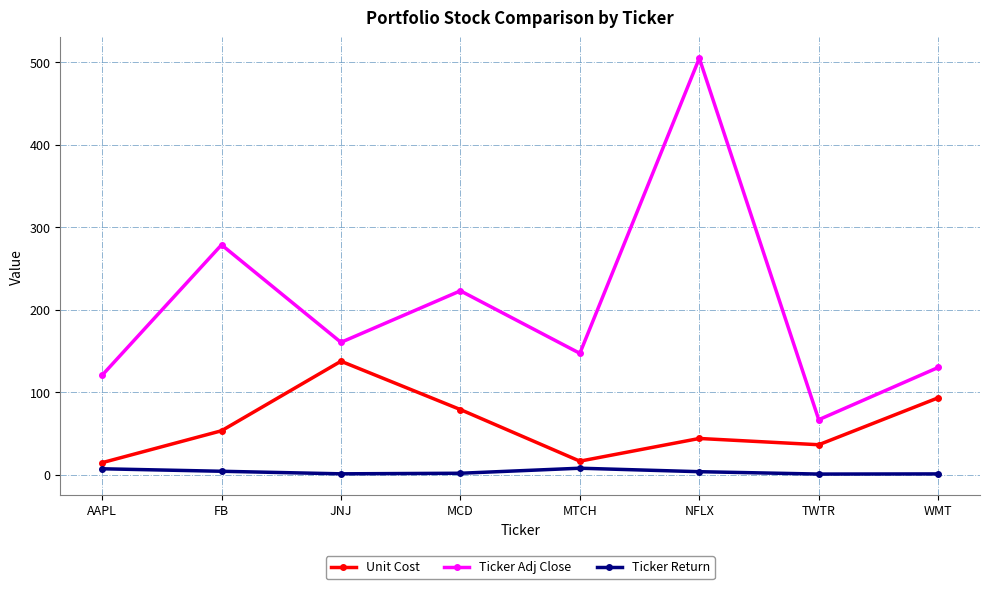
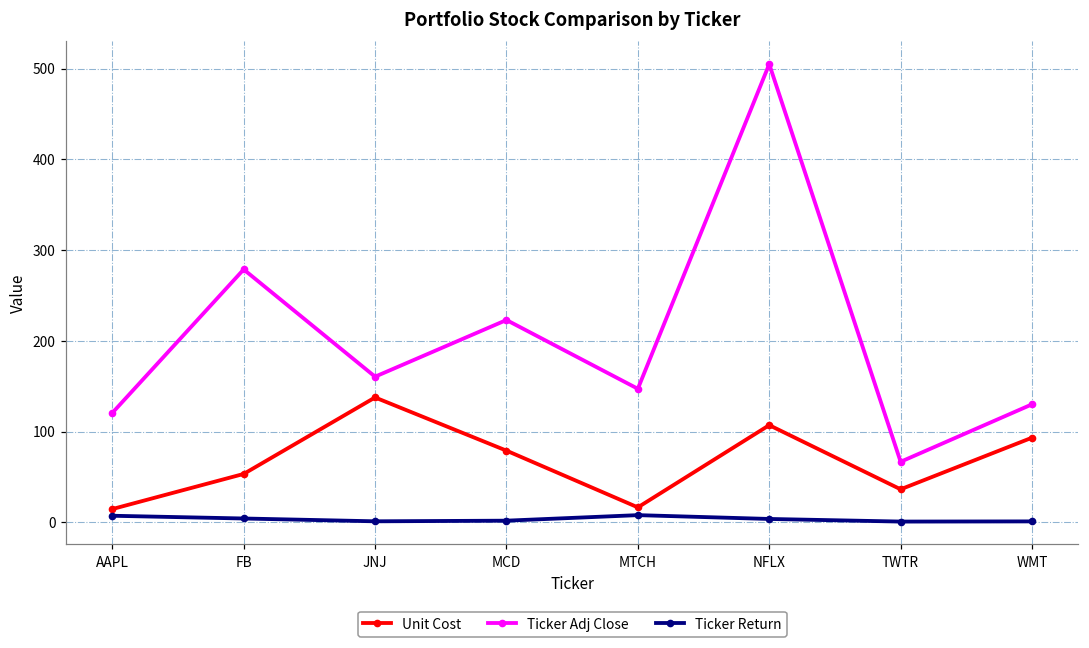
  {
    "Unit Cost": {
      "AAPL": 10,
      "FB": 50,
      "JNJ": 140,
      "MCD": 80,
      "MTCH": 20,
-     "NFLX": 40,
+     "NFLX": 110,
      "TWTR": 40,
      "WMT": 90
    },
    "Ticker Adj Close": {
      "AAPL": 120,
      "FB": 280,
      "JNJ": 160,
      "MCD": 220,
      "MTCH": 150,
      "NFLX": 500,
      "TWTR": 70,
      "WMT": 130
    },
    "Ticker Return": {
      "AAPL": 10,
      "FB": 0,
      "JNJ": 0,
      "MCD": 0,
      "MTCH": 10,
      "NFLX": 0,
      "TWTR": 0,
      "WMT": 0
    }
  }
